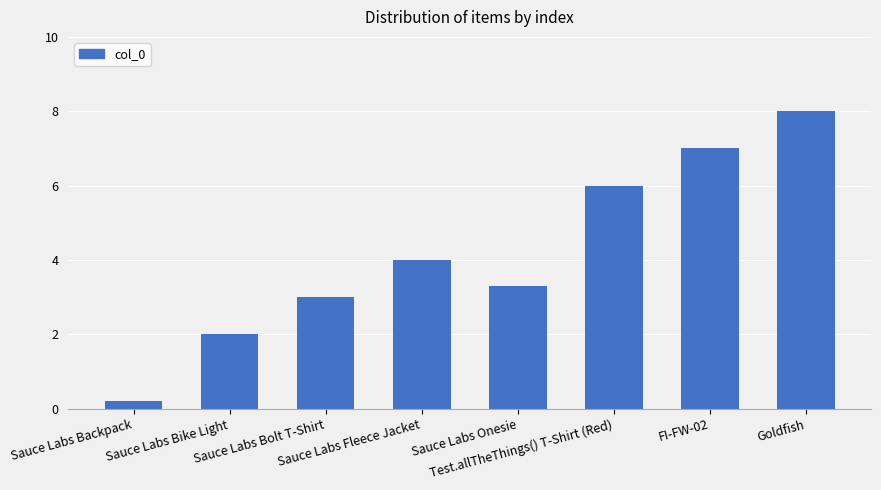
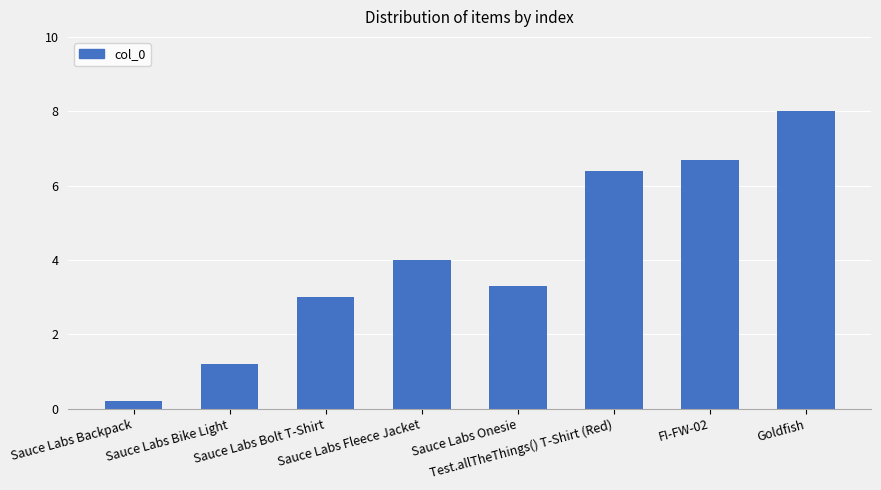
  {
    "Sauce Labs Backpack": 0.2,
-   "Sauce Labs Bike Light": 2.0,
+   "Sauce Labs Bike Light": 1.2,
    "Sauce Labs Bolt T-Shirt": 3.0,
    "Sauce Labs Fleece Jacket": 4.0,
    "Sauce Labs Onesie": 3.3,
-   "Test.allTheThings() T-Shirt (Red)": 6.0,
-   "FI-FW-02": 7.0,
+   "Test.allTheThings() T-Shirt (Red)": 6.4,
+   "FI-FW-02": 6.7,
    "Goldfish": 8.0
  }
